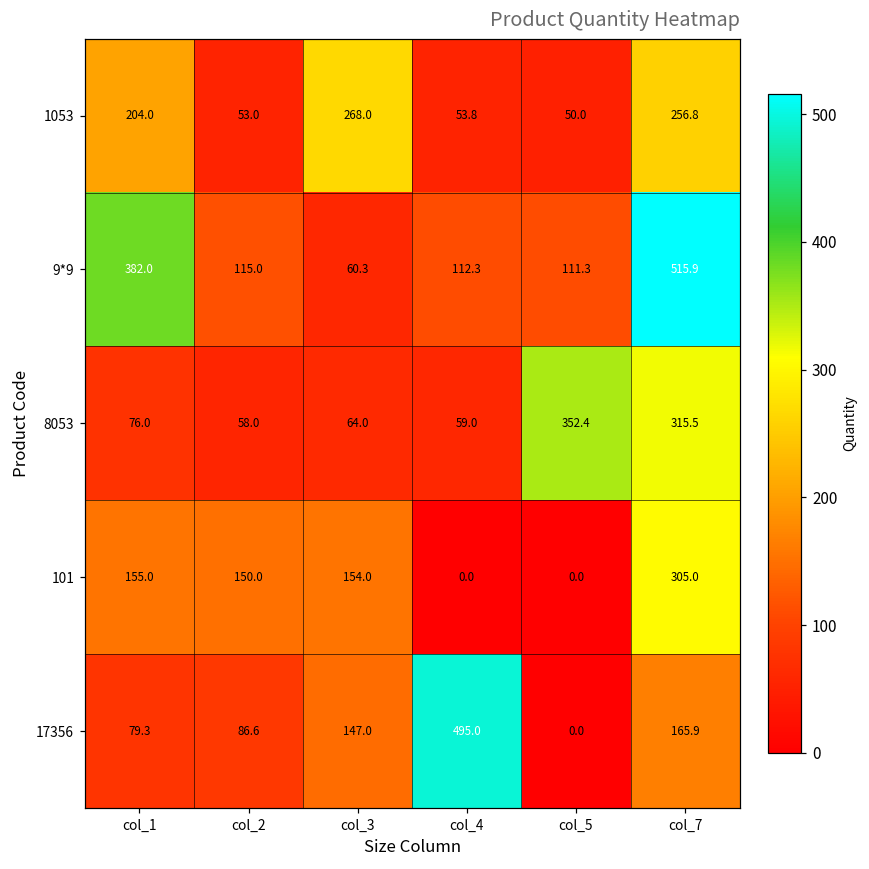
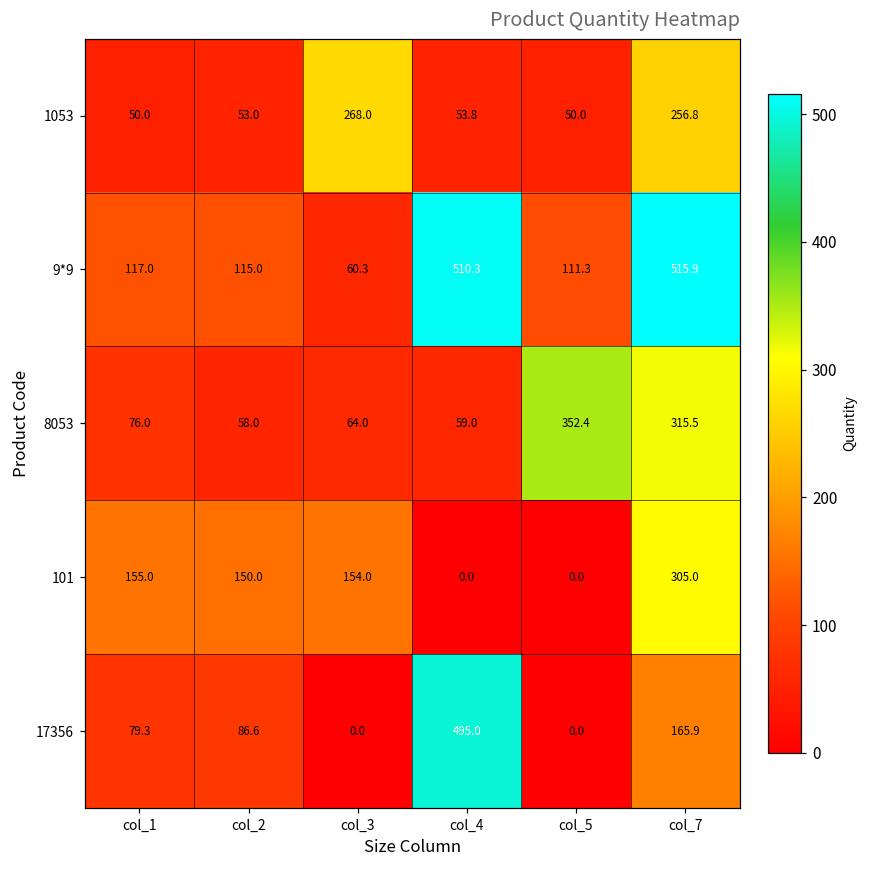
  {
    "1053": {
-     "col_1": 204.0,
+     "col_1": 50.0,
      "col_2": 53.0,
      "col_3": 268.0,
      "col_4": 53.8,
      "col_5": 50.0,
      "col_7": 256.8
    },
    "9*9": {
-     "col_1": 382.0,
+     "col_1": 117.0,
      "col_2": 115.0,
      "col_3": 60.3,
-     "col_4": 112.3,
+     "col_4": 510.3,
      "col_5": 111.3,
      "col_7": 515.9
    },
    "8053": {
      "col_1": 76.0,
      "col_2": 58.0,
      "col_3": 64.0,
      "col_4": 59.0,
      "col_5": 352.4,
      "col_7": 315.5
    },
    "101": {
      "col_1": 155.0,
      "col_2": 150.0,
      "col_3": 154.0,
      "col_4": 0.0,
      "col_5": 0.0,
      "col_7": 305.0
    },
    "17356": {
      "col_1": 79.3,
      "col_2": 86.6,
-     "col_3": 147.0,
+     "col_3": 0.0,
      "col_4": 495.0,
      "col_5": 0.0,
      "col_7": 165.9
    }
  }
